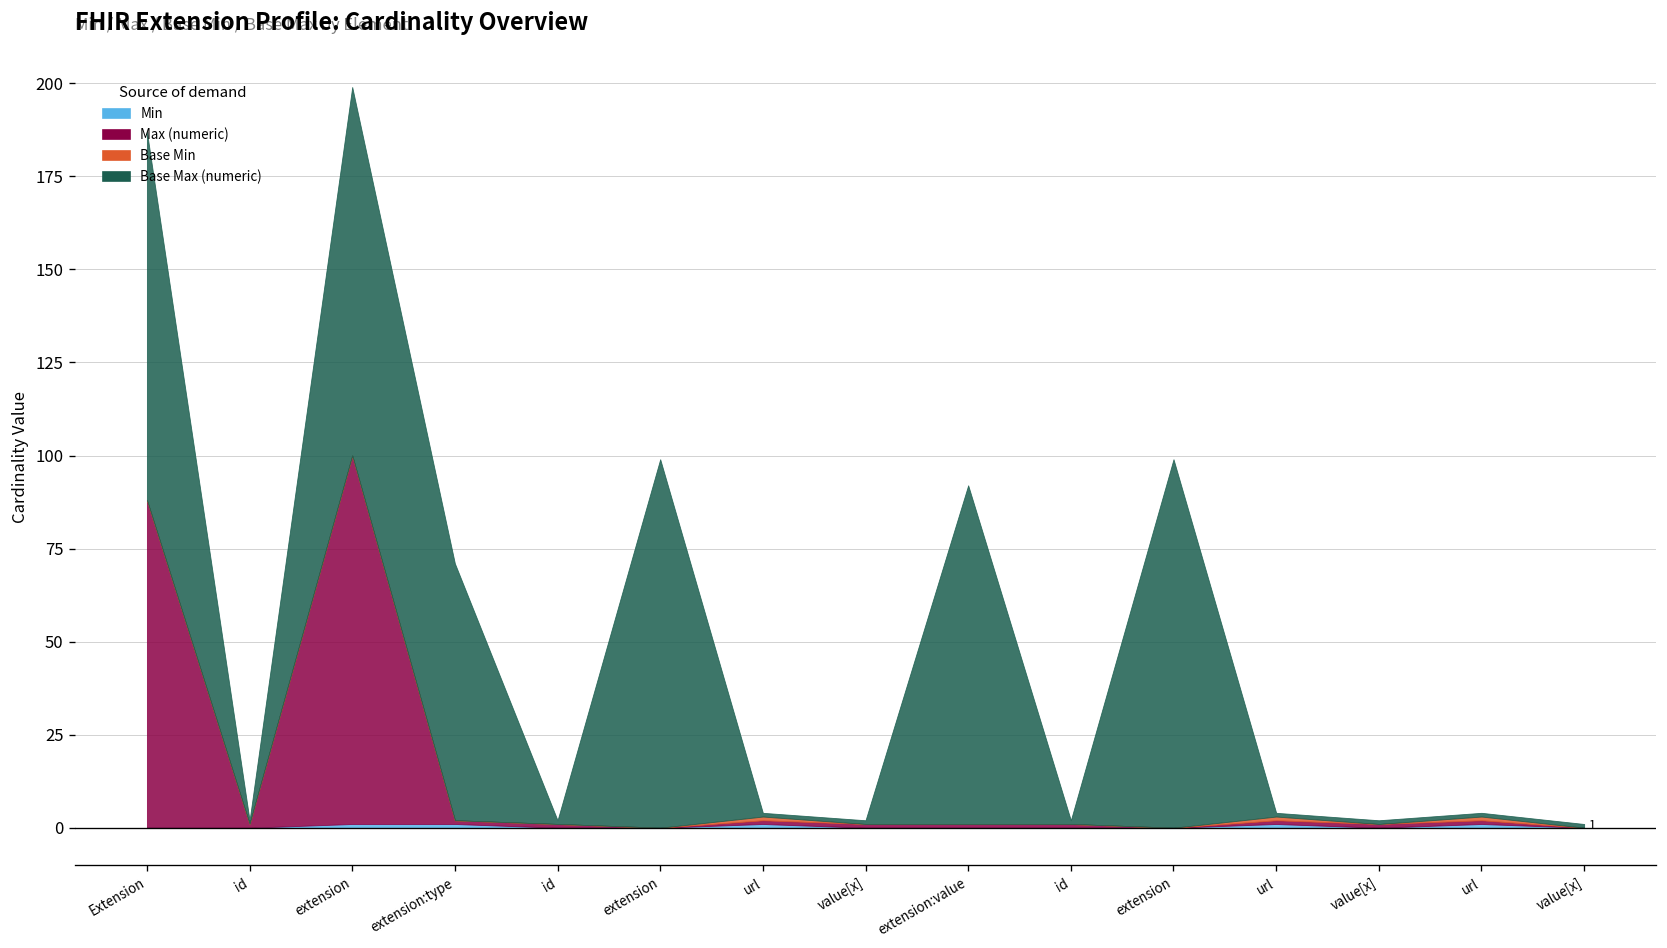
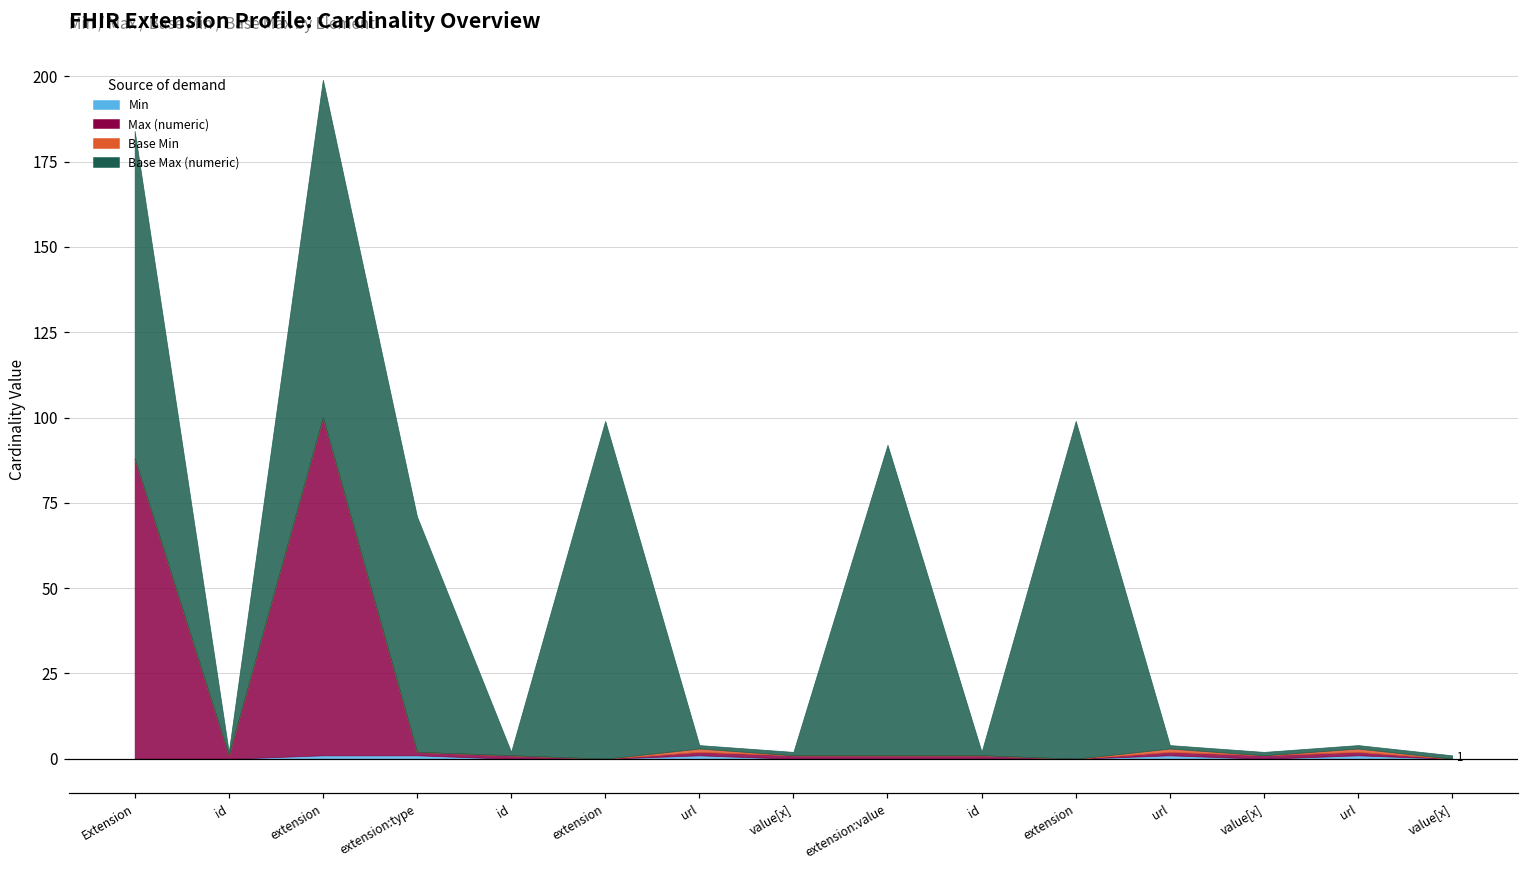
  {
    "Base Max (numeric)": {
-     "Extension": 99,
+     "Extension": 96,
      "extension:type": 69,
      "extension:value": 91
    }
  }
